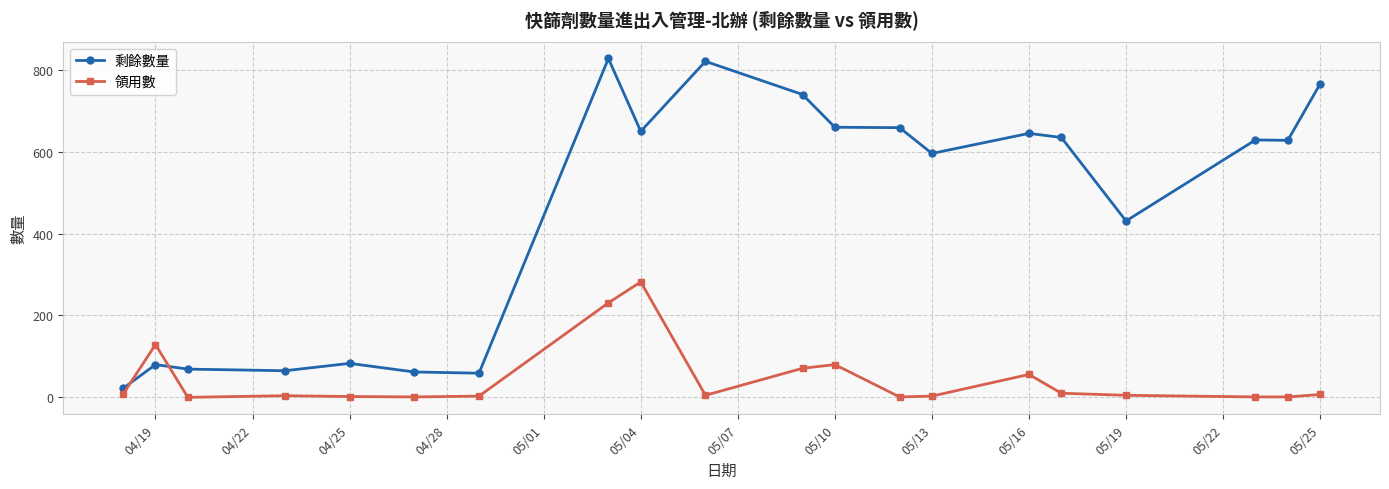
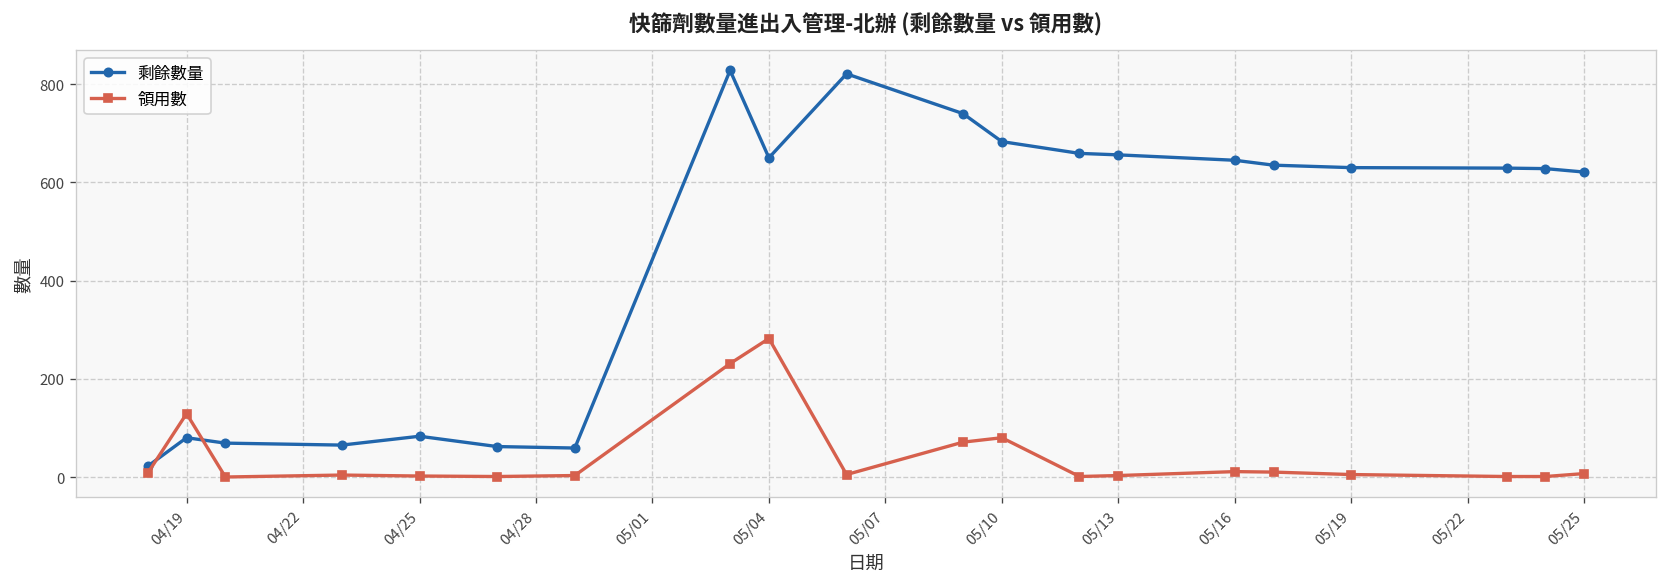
  {
    "剩餘數量": {
      "04/19": 80,
      "04/25": 80,
      "05/04": 650,
-     "05/10": 660,
-     "05/13": 600,
+     "05/10": 680,
+     "05/13": 660,
      "05/16": 650,
-     "05/19": 430,
-     "05/25": 770
+     "05/19": 630,
+     "05/25": 620
    },
    "領用數": {
      "04/19": 130,
      "04/25": 0,
      "05/04": 280,
      "05/10": 80,
      "05/13": 0,
-     "05/16": 60,
+     "05/16": 10,
      "05/19": 10,
      "05/25": 10
    }
  }
